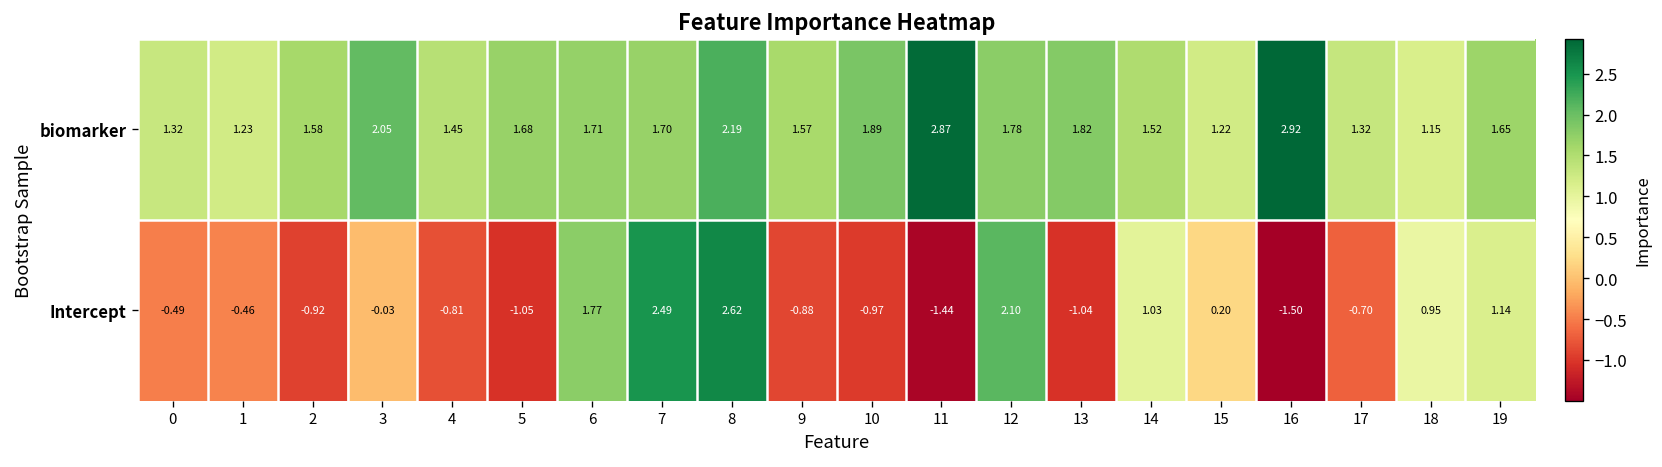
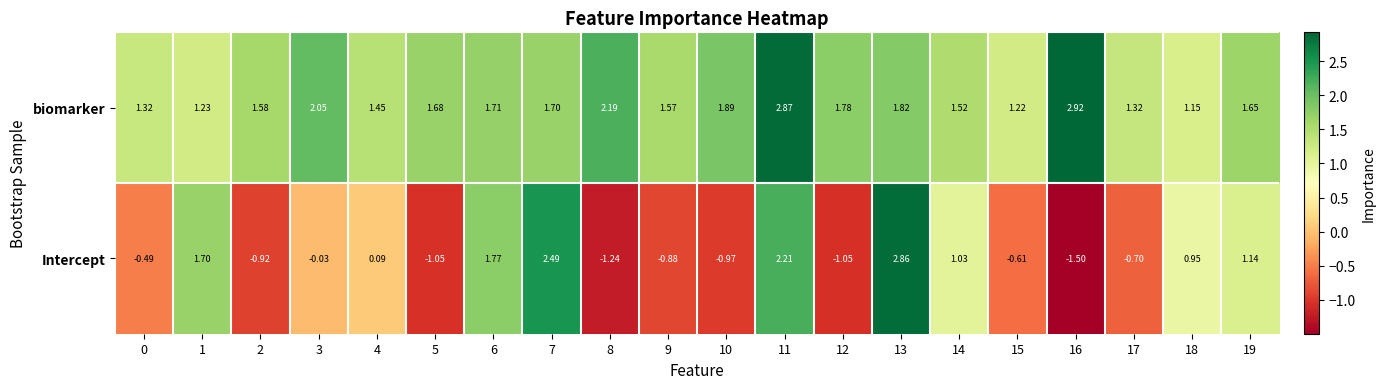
  {
    "biomarker": {
      "0": 1.32,
      "1": 1.23,
      "2": 1.58,
      "3": 2.05,
      "4": 1.45,
      "5": 1.68,
      "6": 1.71,
      "7": 1.70,
      "8": 2.19,
      "9": 1.57,
      "10": 1.89,
      "11": 2.87,
      "12": 1.78,
      "13": 1.82,
      "14": 1.52,
      "15": 1.22,
      "16": 2.92,
      "17": 1.32,
      "18": 1.15,
      "19": 1.65
    },
    "Intercept": {
      "0": -0.49,
-     "1": -0.46,
+     "1": 1.70,
      "2": -0.92,
      "3": -0.03,
-     "4": -0.81,
+     "4": 0.09,
      "5": -1.05,
      "6": 1.77,
      "7": 2.49,
-     "8": 2.62,
+     "8": -1.24,
      "9": -0.88,
      "10": -0.97,
-     "11": -1.44,
-     "12": 2.10,
-     "13": -1.04,
+     "11": 2.21,
+     "12": -1.05,
+     "13": 2.86,
      "14": 1.03,
-     "15": 0.20,
+     "15": -0.61,
      "16": -1.50,
      "17": -0.70,
      "18": 0.95,
      "19": 1.14
    }
  }
